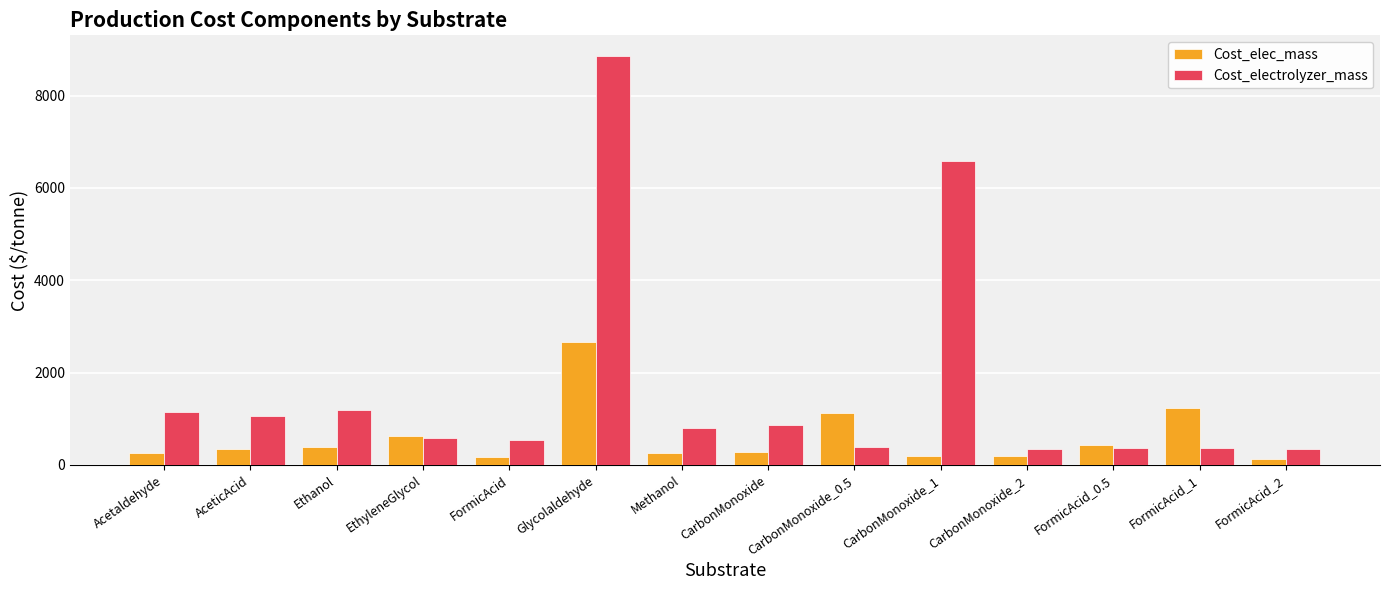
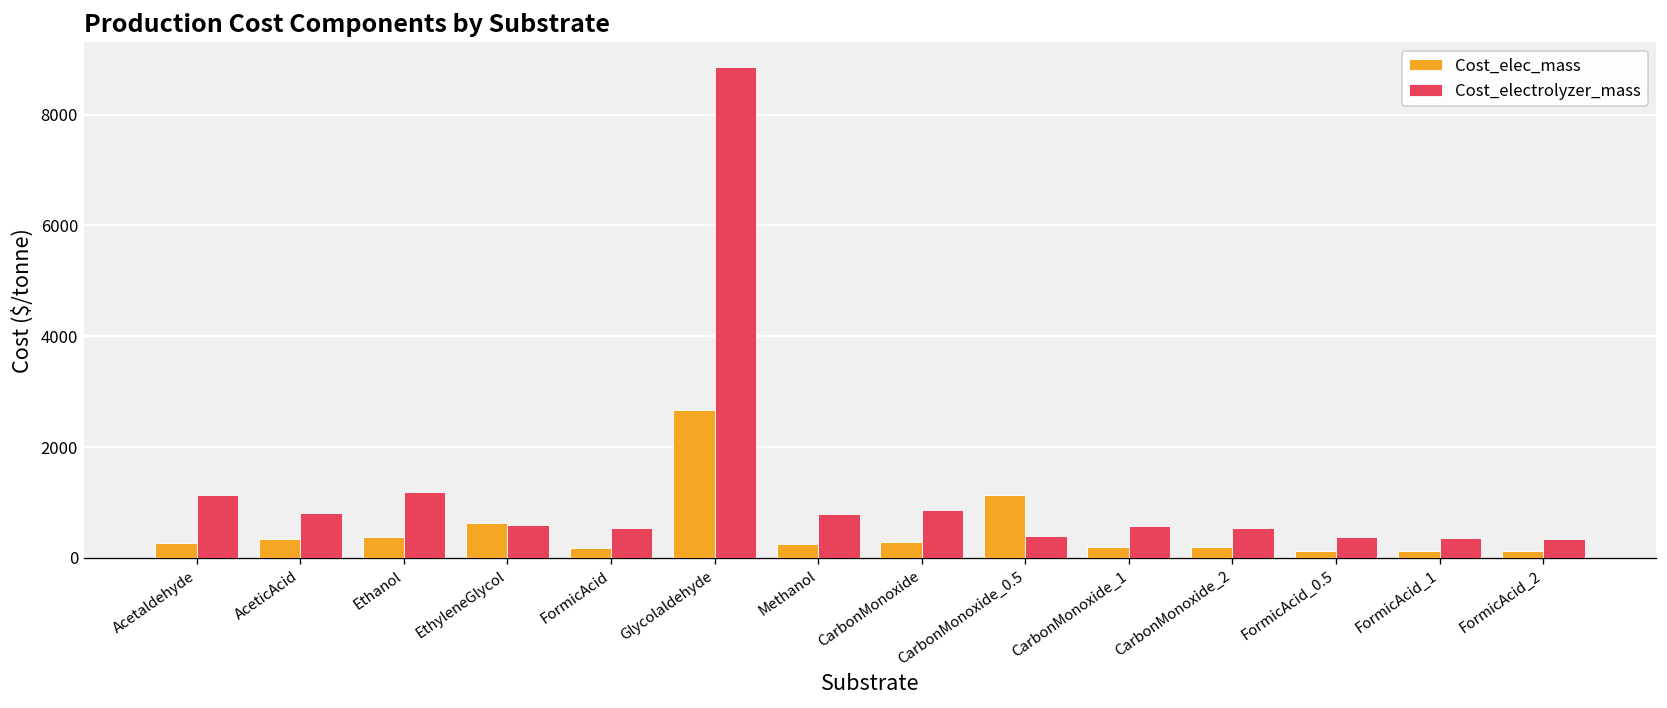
  {
    "Cost_elec_mass": {
      "Acetaldehyde": 300,
      "AceticAcid": 300,
      "Ethanol": 400,
      "EthyleneGlycol": 600,
      "FormicAcid": 200,
      "Glycolaldehyde": 2700,
      "Methanol": 300,
      "CarbonMonoxide": 300,
      "CarbonMonoxide_0.5": 1100,
      "CarbonMonoxide_1": 200,
      "CarbonMonoxide_2": 200,
-     "FormicAcid_0.5": 400,
-     "FormicAcid_1": 1200,
+     "FormicAcid_0.5": 100,
+     "FormicAcid_1": 100,
      "FormicAcid_2": 100
    },
    "Cost_electrolyzer_mass": {
      "Acetaldehyde": 1100,
-     "AceticAcid": 1100,
+     "AceticAcid": 800,
      "Ethanol": 1200,
      "EthyleneGlycol": 600,
      "FormicAcid": 500,
      "Glycolaldehyde": 8900,
      "Methanol": 800,
      "CarbonMonoxide": 900,
      "CarbonMonoxide_0.5": 400,
-     "CarbonMonoxide_1": 6600,
-     "CarbonMonoxide_2": 300,
+     "CarbonMonoxide_1": 600,
+     "CarbonMonoxide_2": 500,
      "FormicAcid_0.5": 400,
      "FormicAcid_1": 400,
      "FormicAcid_2": 300
    }
  }
